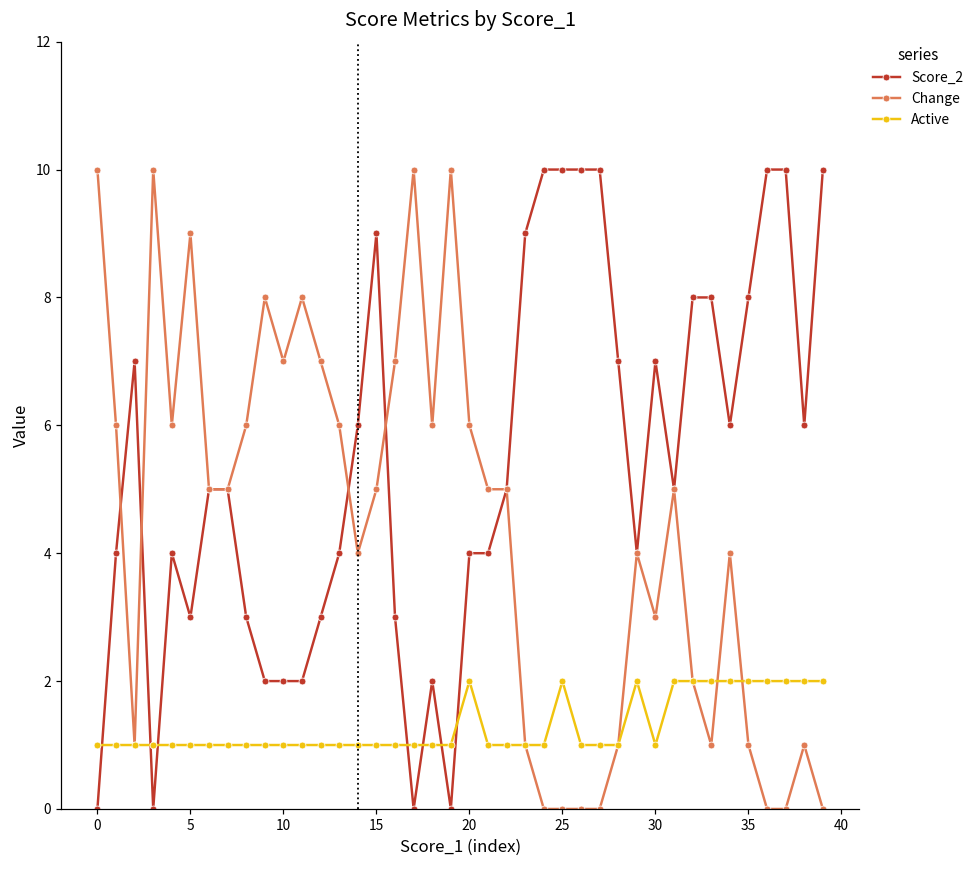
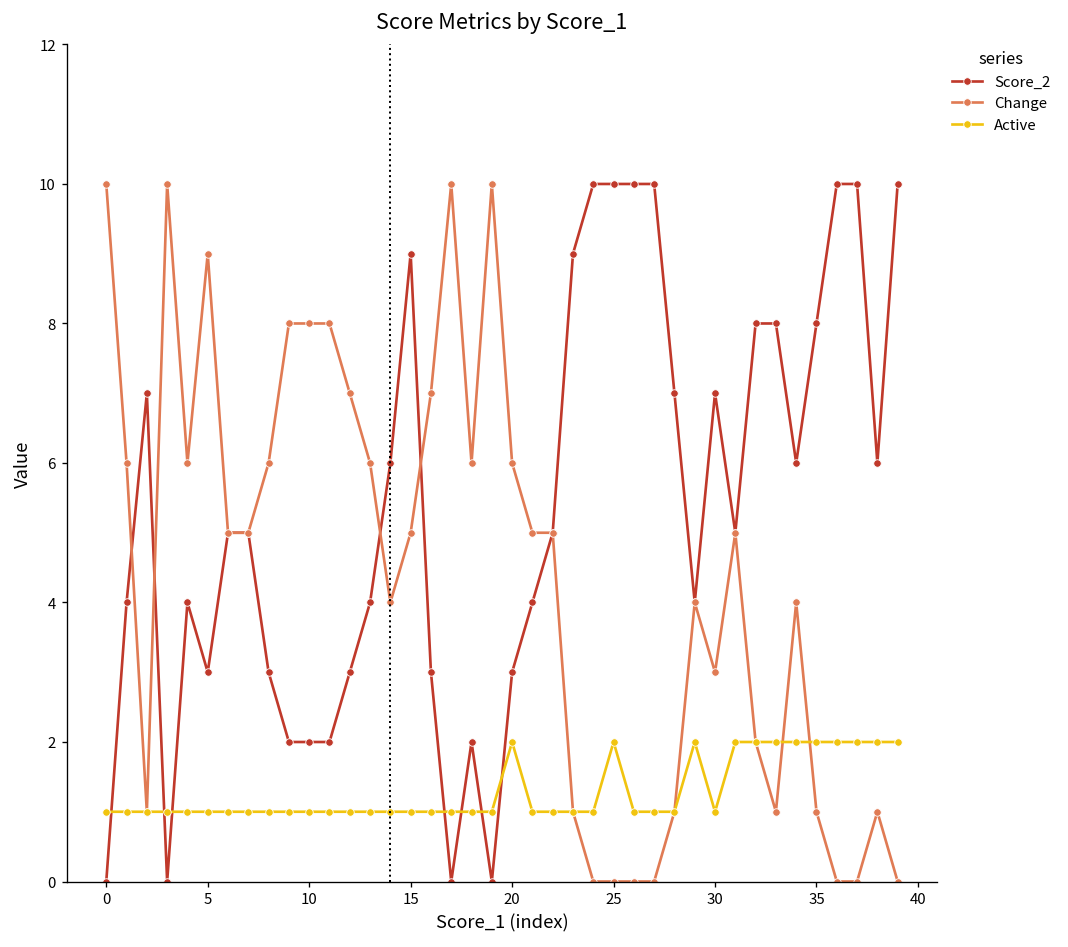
  {
    "Score_2": {
      "0": 0,
      "5": 3,
      "10": 2,
      "15": 9,
-     "20": 4,
+     "20": 3,
      "25": 10,
      "30": 7,
      "35": 8
    },
    "Change": {
      "0": 10,
      "5": 9,
-     "10": 7,
+     "10": 8,
      "15": 5,
      "20": 6,
      "25": 0,
      "30": 3,
      "35": 1
    },
    "Active": {
      "0": 1,
      "5": 1,
      "10": 1,
      "15": 1,
      "20": 2,
      "25": 2,
      "30": 1,
      "35": 2
    }
  }
